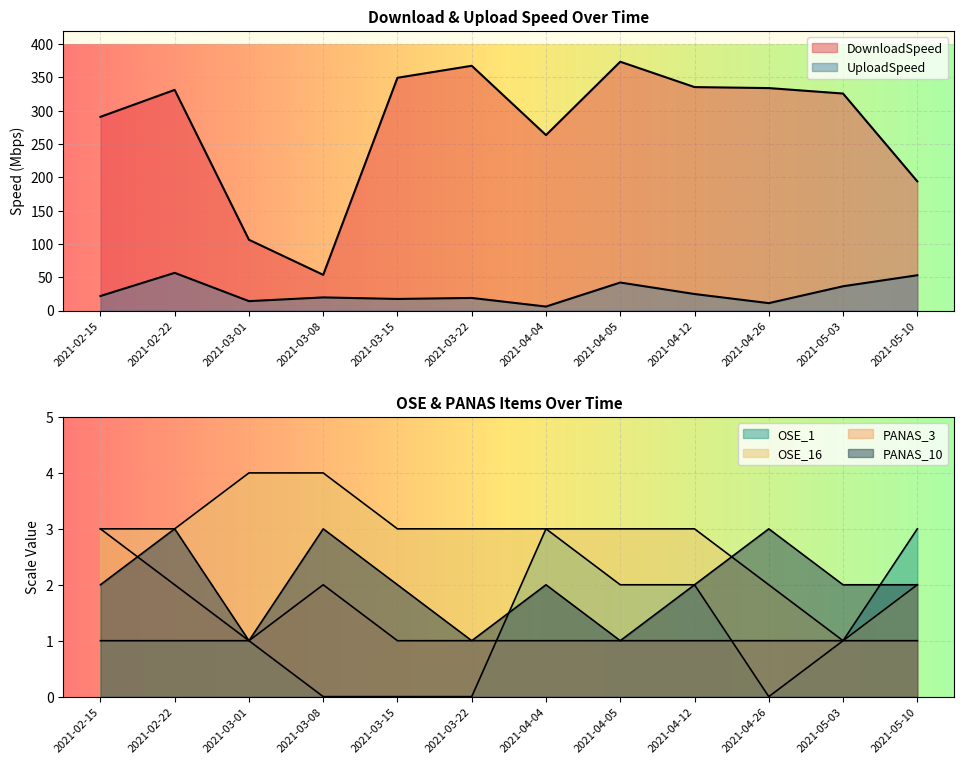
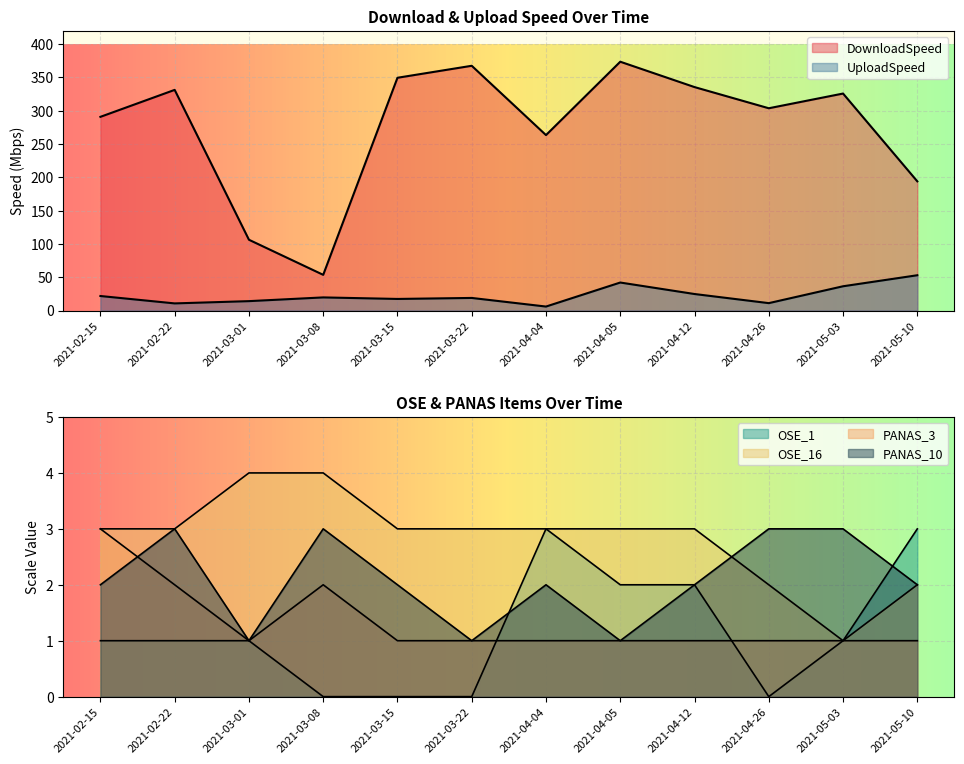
  {
    "Download & Upload Speed Over Time": {
      "DownloadSpeed": {
        "2021-02-15": 290,
        "2021-02-22": 330,
        "2021-03-01": 110,
        "2021-03-08": 50,
        "2021-03-15": 350,
        "2021-03-22": 370,
        "2021-04-04": 260,
        "2021-04-05": 370,
        "2021-04-12": 340,
-       "2021-04-26": 330,
+       "2021-04-26": 300,
        "2021-05-03": 330,
        "2021-05-10": 190
      },
      "UploadSpeed": {
        "2021-02-15": 20,
-       "2021-02-22": 60,
+       "2021-02-22": 10,
        "2021-03-01": 10,
        "2021-03-08": 20,
        "2021-03-15": 20,
        "2021-03-22": 20,
        "2021-04-04": 10,
        "2021-04-05": 40,
        "2021-04-12": 20,
        "2021-04-26": 10,
        "2021-05-03": 40,
        "2021-05-10": 50
      }
    },
    "OSE & PANAS Items Over Time": {
      "OSE_1": {
        "2021-02-15": 1,
        "2021-02-22": 1,
        "2021-03-08": 0,
        "2021-03-15": 0,
        "2021-03-22": 0,
        "2021-04-05": 2,
        "2021-04-26": 0,
        "2021-05-10": 3
      },
      "PANAS_10": {
        "2021-02-15": 2,
        "2021-03-08": 3,
        "2021-03-15": 2,
        "2021-04-04": 2,
        "2021-04-26": 3,
-       "2021-05-03": 2
+       "2021-05-03": 3
      }
    }
  }
